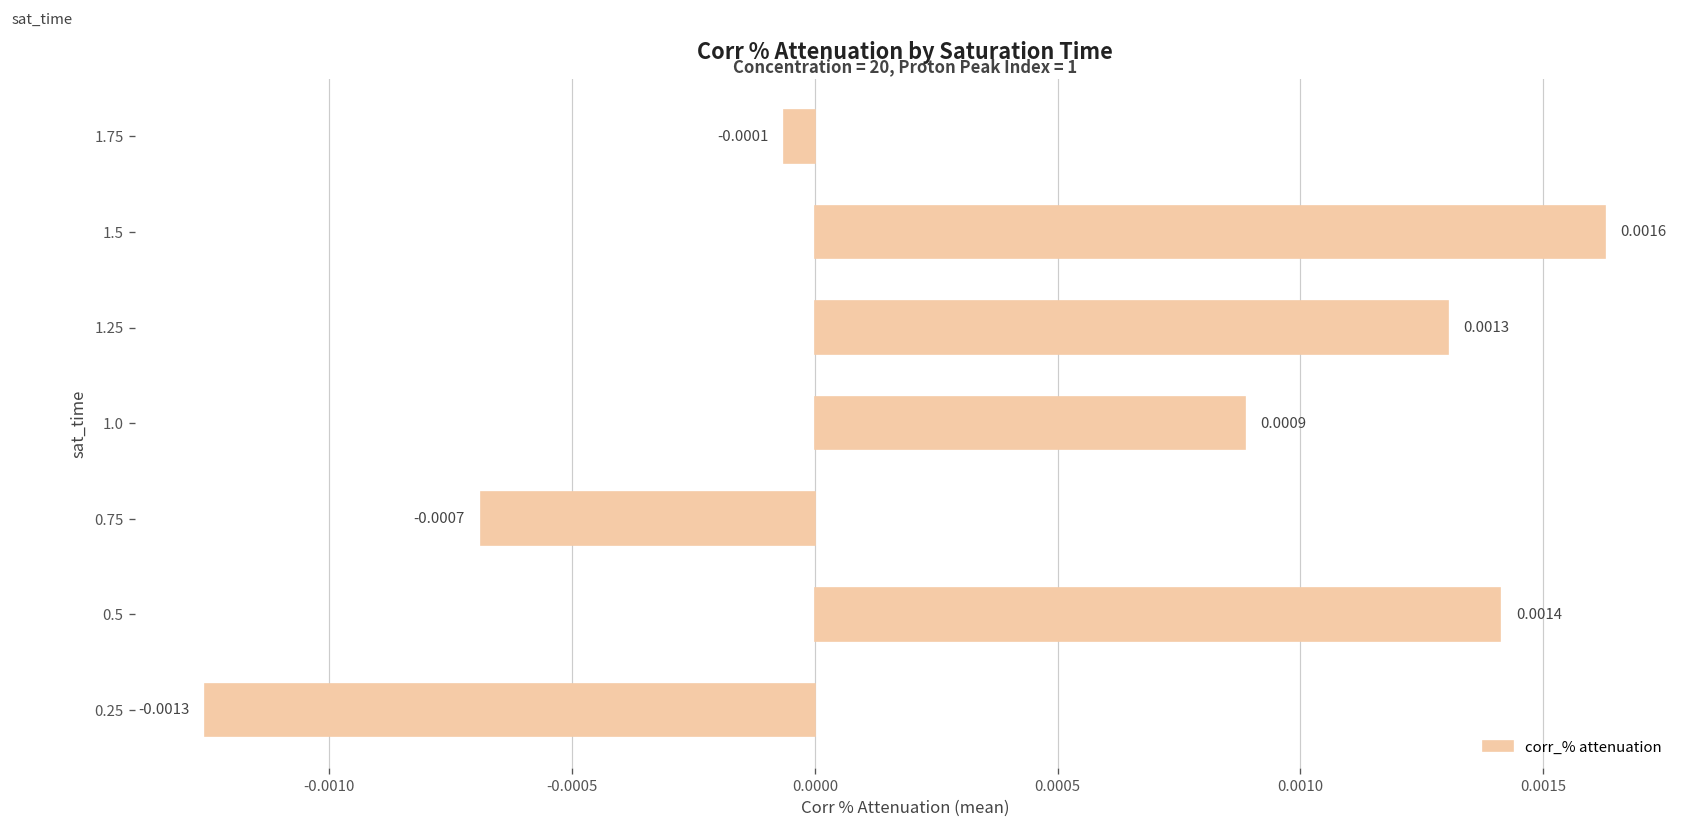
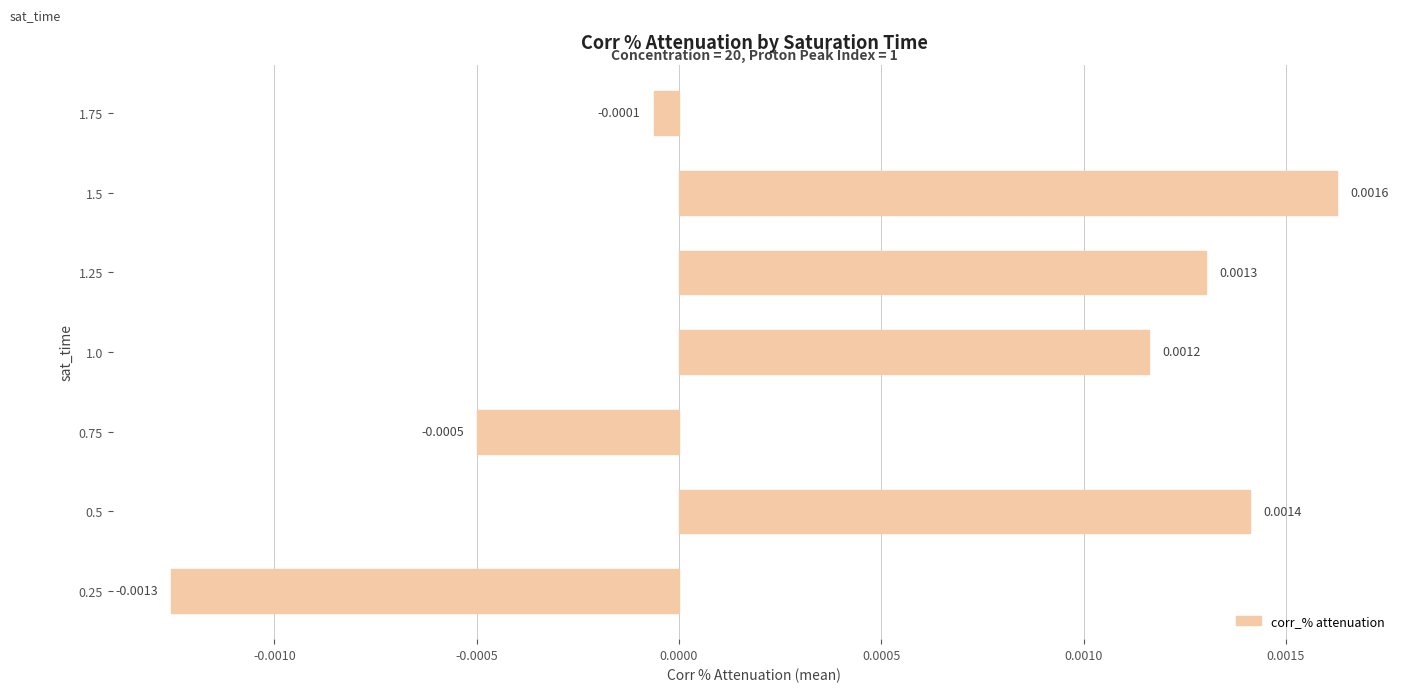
  {
    "1.75": -0.0001,
    "1.5": 0.0016,
    "1.25": 0.0013,
-   "1.0": 0.0009,
-   "0.75": -0.0007,
+   "1.0": 0.0012,
+   "0.75": -0.0005,
    "0.5": 0.0014,
    "0.25": -0.0013
  }
